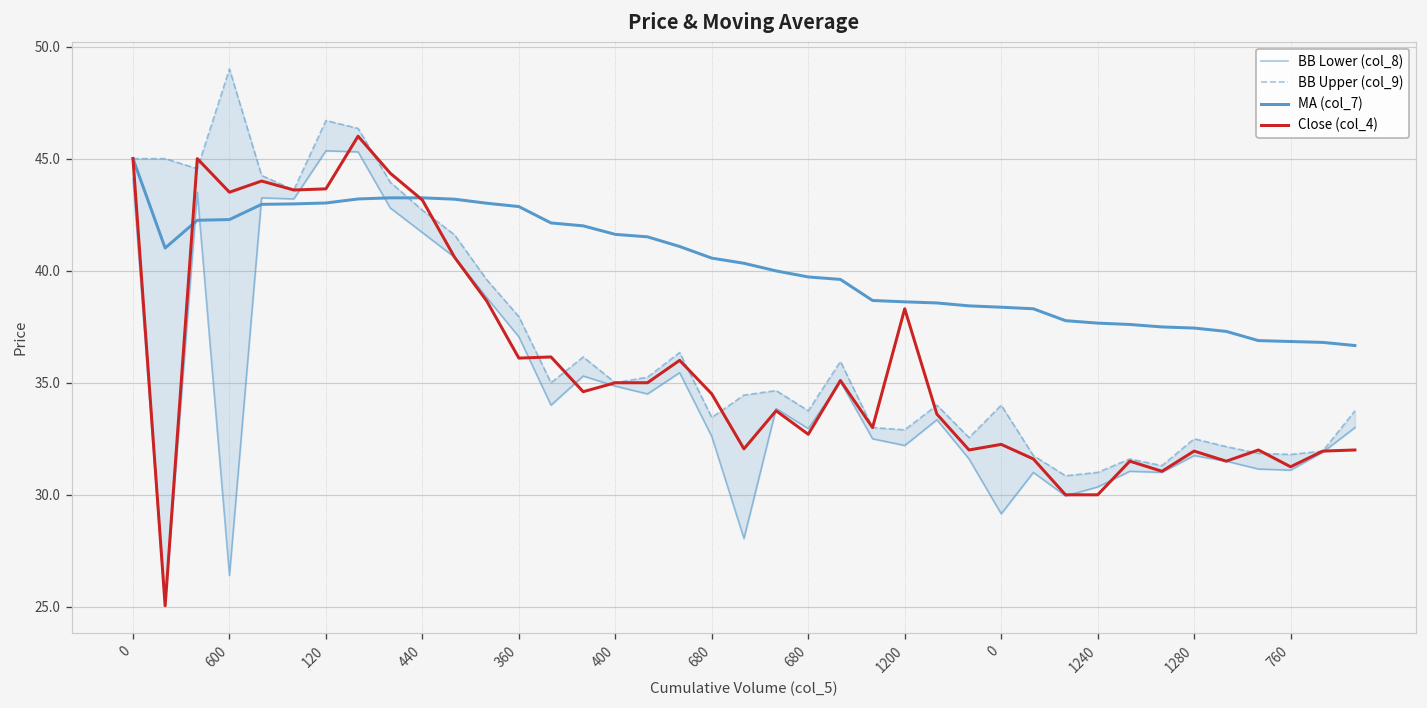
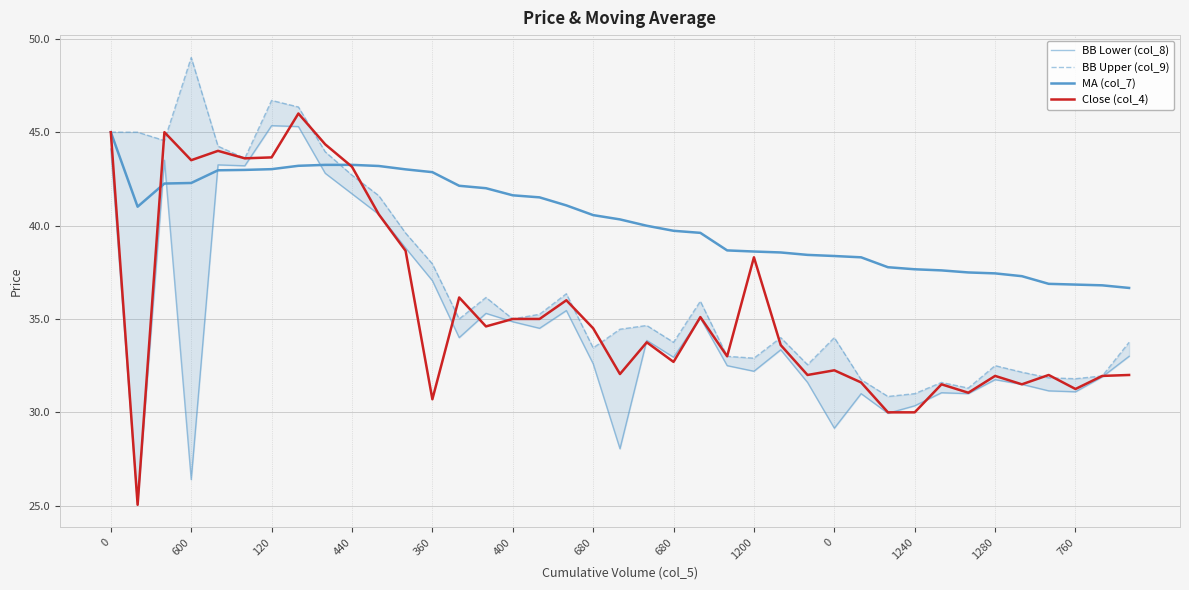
  {
    "Close (col_4)": {
      "600": 43.5,
      "120": 43.7,
-     "360": 36.1,
+     "360": 30.7,
      "1200": 38.3,
      "1240": 30.0,
      "1280": 32.0,
      "760": 31.3
    }
  }
